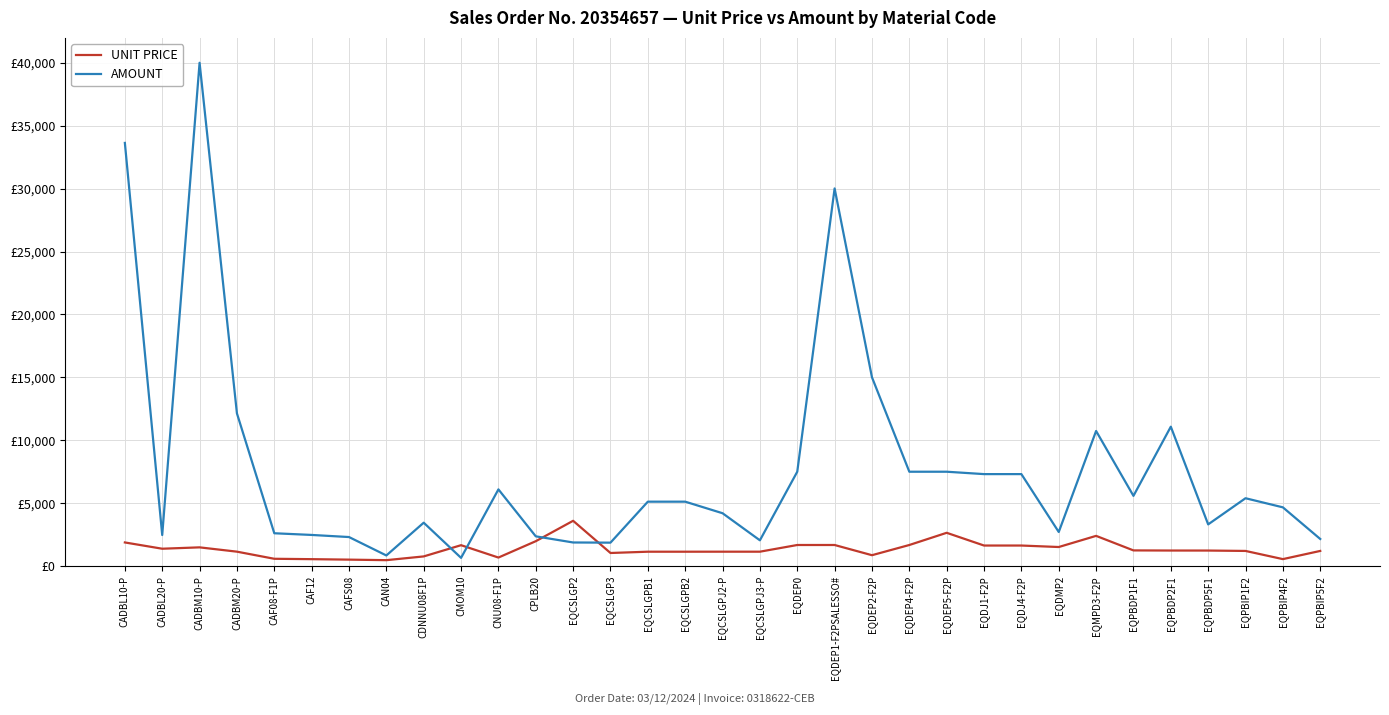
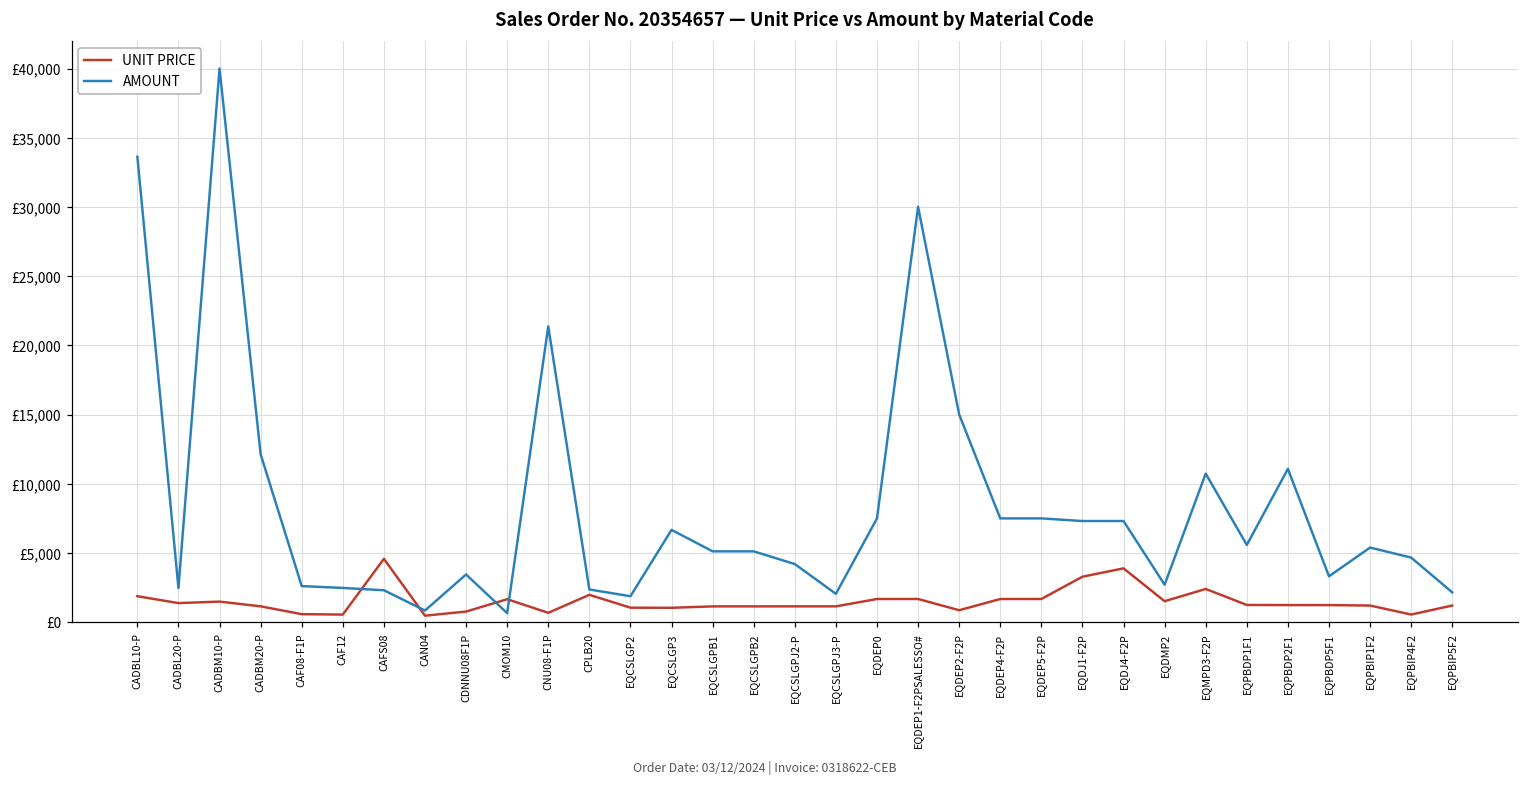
  {
    "UNIT PRICE": {
      "CADBL10-P": "£1,900",
      "CADBL20-P": "£1,400",
      "CADBM10-P": "£1,500",
      "CADBM20-P": "£1,200",
      "CAF08-F1P": "£600",
      "CAF12": "£600",
-     "CAFS08": "£500",
+     "CAFS08": "£4,600",
      "CAN04": "£500",
      "CDNNU08F1P": "£800",
      "CMOM10": "£1,700",
      "CNU08-F1P": "£700",
      "CPLB20": "£2,000",
-     "EQCSLGP2": "£3,600",
+     "EQCSLGP2": "£1,100",
      "EQCSLGP3": "£1,000",
      "EQCSLGPB1": "£1,100",
      "EQCSLGPB2": "£1,100",
      "EQCSLGPJ2-P": "£1,100",
      "EQCSLGPJ3-P": "£1,100",
      "EQDEP0": "£1,700",
      "EQDEP1-F2PSALESSO#": "£1,700",
      "EQDEP2-F2P": "£900",
      "EQDEP4-F2P": "£1,700",
-     "EQDEP5-F2P": "£2,700",
-     "EQDJ1-F2P": "£1,600",
-     "EQDJ4-F2P": "£1,600",
+     "EQDEP5-F2P": "£1,700",
+     "EQDJ1-F2P": "£3,300",
+     "EQDJ4-F2P": "£3,900",
      "EQDMP2": "£1,500",
      "EQMPD3-F2P": "£2,400",
      "EQPBDP1F1": "£1,300",
      "EQPBDP2F1": "£1,200",
      "EQPBDP5F1": "£1,200",
      "EQPBIP1F2": "£1,200",
      "EQPBIP4F2": "£600",
      "EQPBIP5F2": "£1,200"
    },
    "AMOUNT": {
      "CADBL10-P": "£33,600",
      "CADBL20-P": "£2,500",
      "CADBM10-P": "£40,000",
      "CADBM20-P": "£12,100",
      "CAF08-F1P": "£2,600",
      "CAF12": "£2,500",
      "CAFS08": "£2,300",
      "CAN04": "£800",
      "CDNNU08F1P": "£3,500",
      "CMOM10": "£700",
-     "CNU08-F1P": "£6,100",
+     "CNU08-F1P": "£21,400",
      "CPLB20": "£2,400",
      "EQCSLGP2": "£1,900",
-     "EQCSLGP3": "£1,900",
+     "EQCSLGP3": "£6,700",
      "EQCSLGPB1": "£5,100",
      "EQCSLGPB2": "£5,100",
      "EQCSLGPJ2-P": "£4,200",
      "EQCSLGPJ3-P": "£2,100",
      "EQDEP0": "£7,500",
      "EQDEP1-F2PSALESSO#": "£30,000",
      "EQDEP2-F2P": "£15,000",
      "EQDEP4-F2P": "£7,500",
      "EQDEP5-F2P": "£7,500",
      "EQDJ1-F2P": "£7,300",
      "EQDJ4-F2P": "£7,300",
      "EQDMP2": "£2,700",
      "EQMPD3-F2P": "£10,700",
      "EQPBDP1F1": "£5,600",
      "EQPBDP2F1": "£11,100",
      "EQPBDP5F1": "£3,300",
      "EQPBIP1F2": "£5,400",
      "EQPBIP4F2": "£4,700",
      "EQPBIP5F2": "£2,200"
    }
  }
